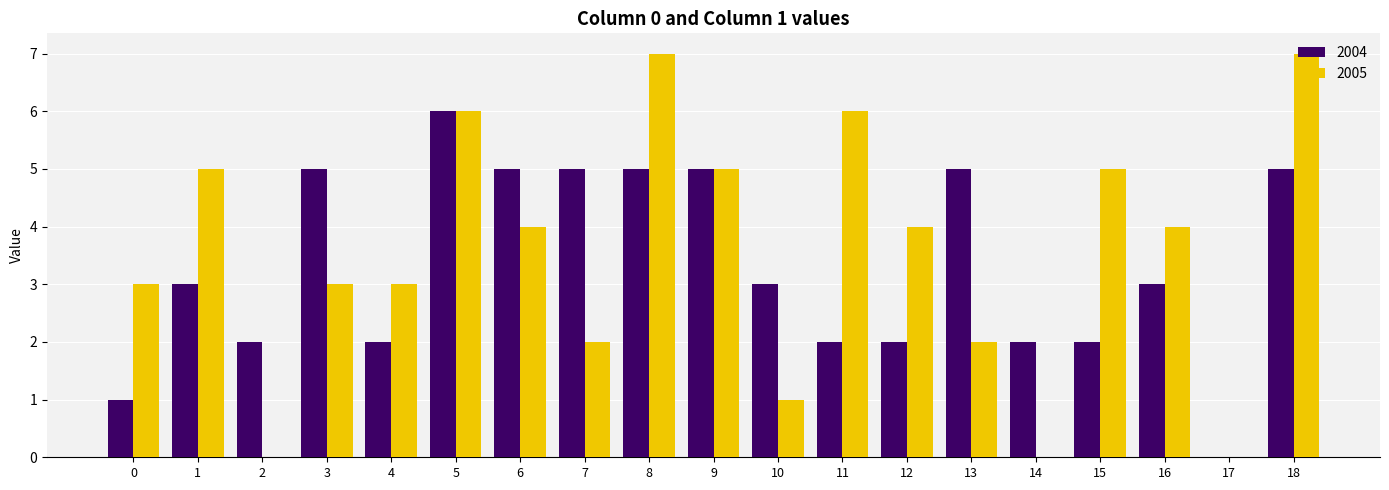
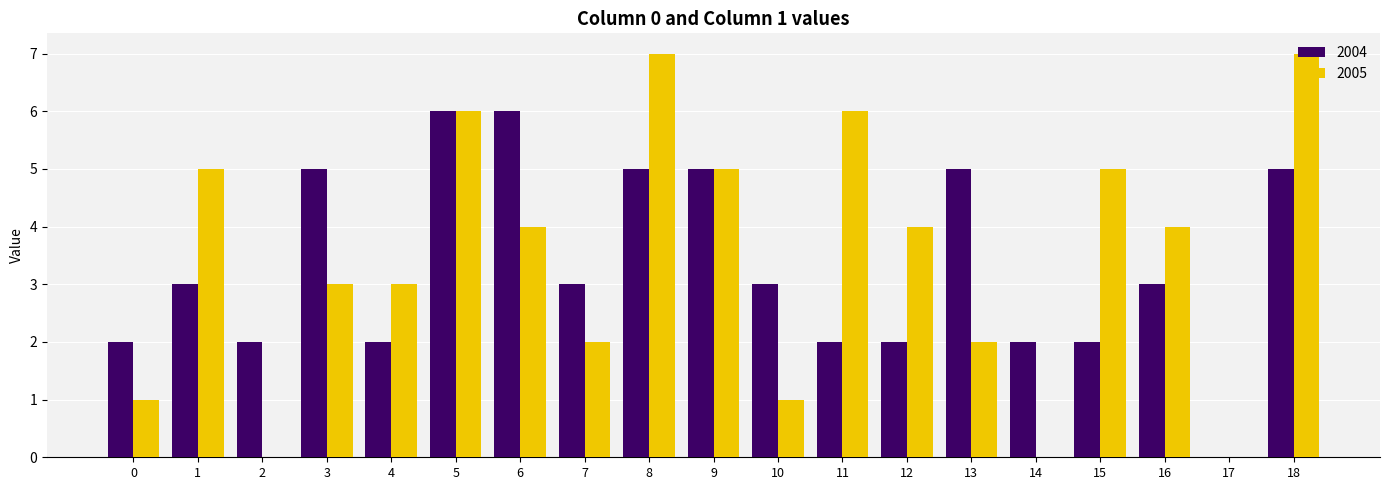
  {
    "2004": {
-     "0": 1,
+     "0": 2,
      "1": 3,
      "2": 2,
      "3": 5,
      "4": 2,
      "5": 6,
-     "6": 5,
-     "7": 5,
+     "6": 6,
+     "7": 3,
      "8": 5,
      "9": 5,
      "10": 3,
      "11": 2,
      "12": 2,
      "13": 5,
      "14": 2,
      "15": 2,
      "16": 3,
      "17": 0,
      "18": 5
    },
    "2005": {
-     "0": 3,
+     "0": 1,
      "1": 5,
      "2": 0,
      "3": 3,
      "4": 3,
      "5": 6,
      "6": 4,
      "7": 2,
      "8": 7,
      "9": 5,
      "10": 1,
      "11": 6,
      "12": 4,
      "13": 2,
      "14": 0,
      "15": 5,
      "16": 4,
      "17": 0,
      "18": 7
    }
  }
